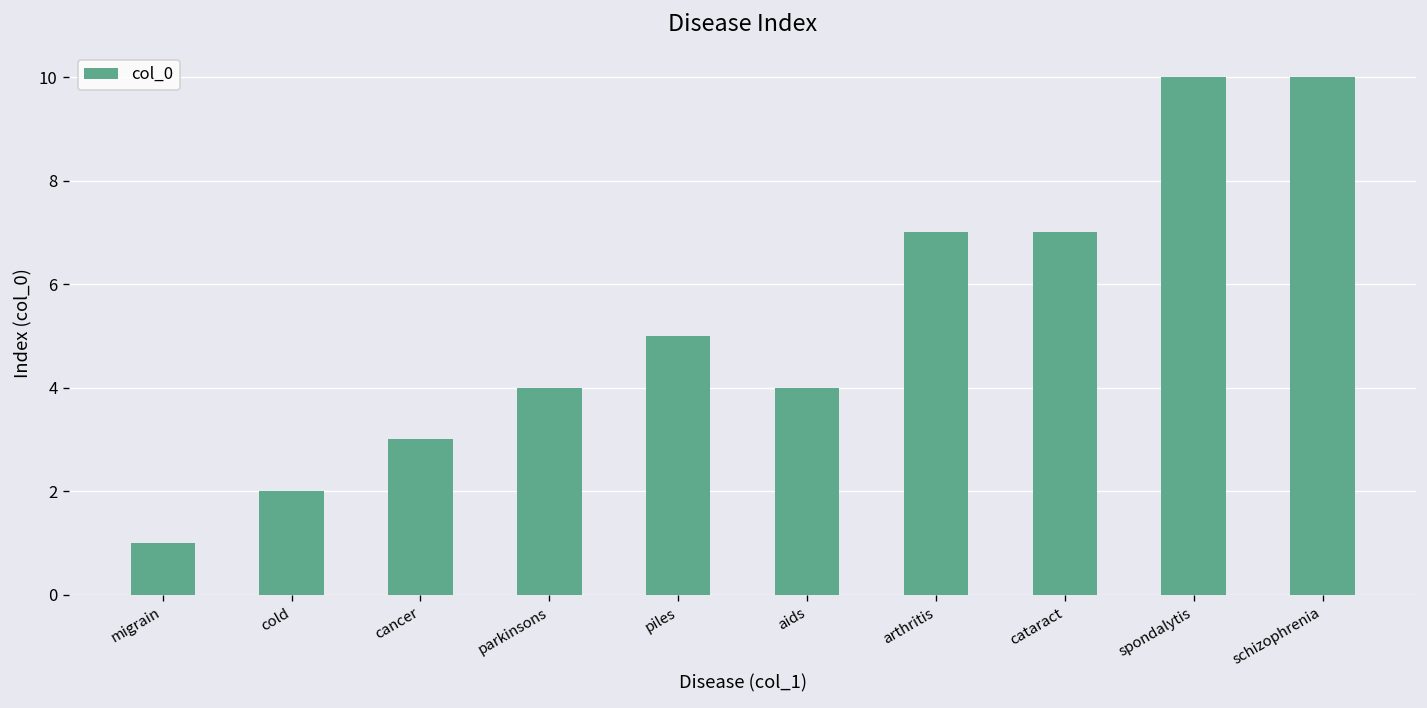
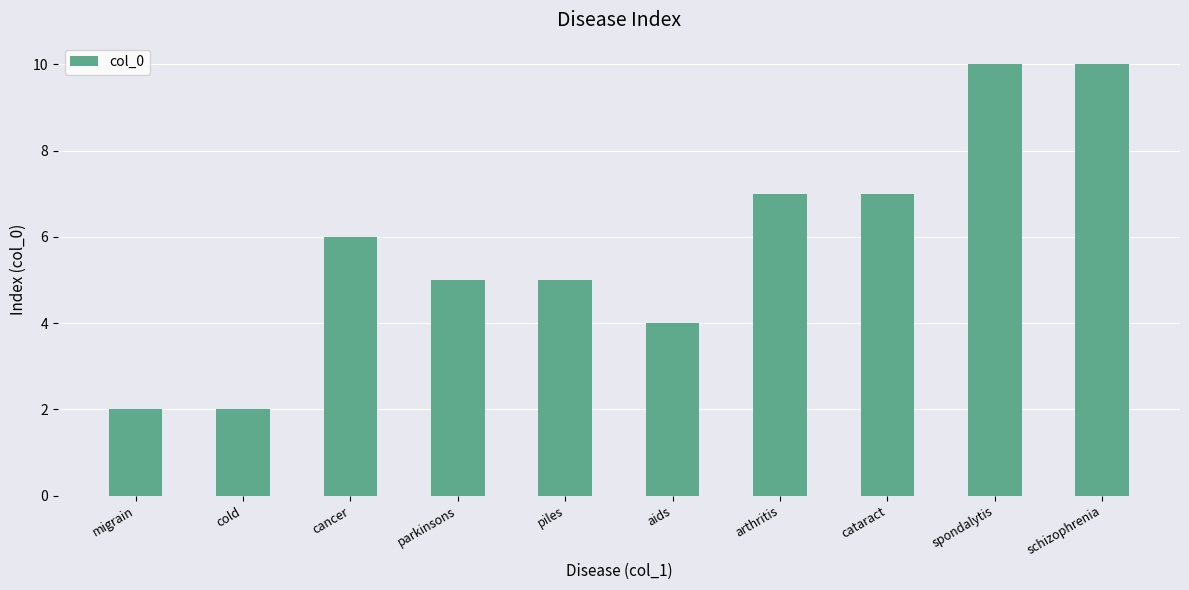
  {
-   "migrain": 1,
+   "migrain": 2,
    "cold": 2,
-   "cancer": 3,
-   "parkinsons": 4,
+   "cancer": 6,
+   "parkinsons": 5,
    "piles": 5,
    "aids": 4,
    "arthritis": 7,
    "cataract": 7,
    "spondalytis": 10,
    "schizophrenia": 10
  }
